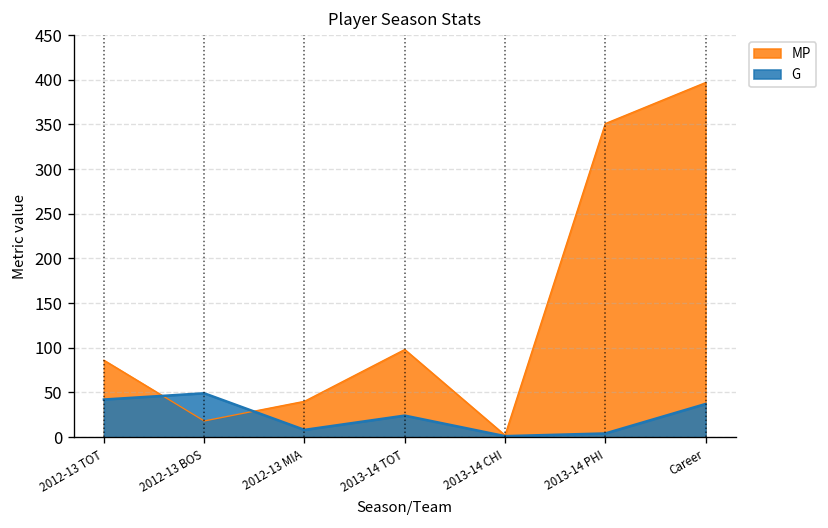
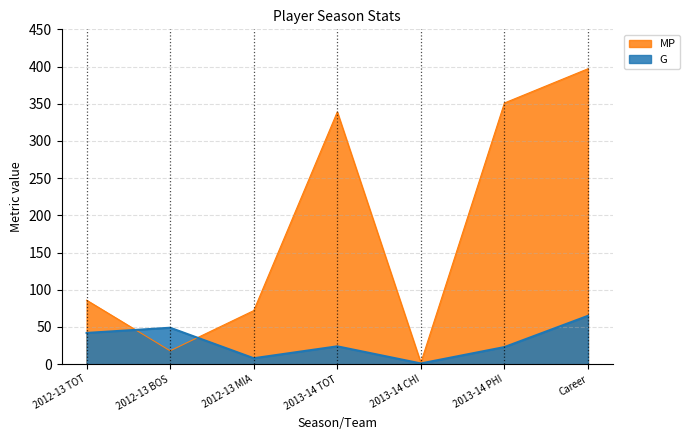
  {
    "MP": {
      "2012-13 TOT": 90,
      "2012-13 BOS": 20,
-     "2012-13 MIA": 40,
-     "2013-14 TOT": 100,
+     "2012-13 MIA": 70,
+     "2013-14 TOT": 340,
      "2013-14 PHI": 350,
      "Career": 400
    },
    "G": {
      "2012-13 TOT": 40,
      "2012-13 BOS": 50,
      "2012-13 MIA": 10,
      "2013-14 TOT": 20,
-     "2013-14 PHI": 0,
-     "Career": 40
+     "2013-14 PHI": 20,
+     "Career": 70
    }
  }
